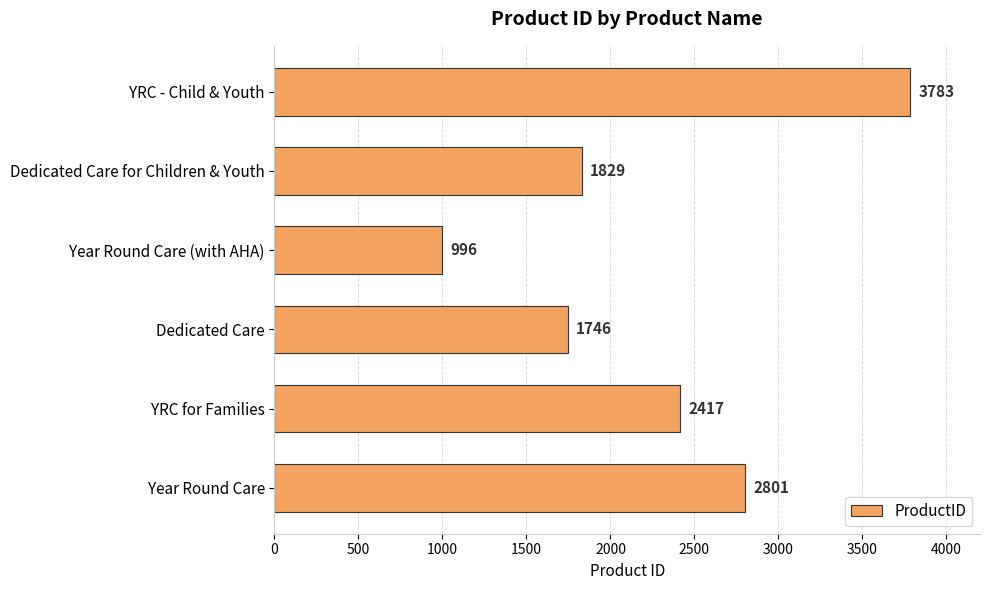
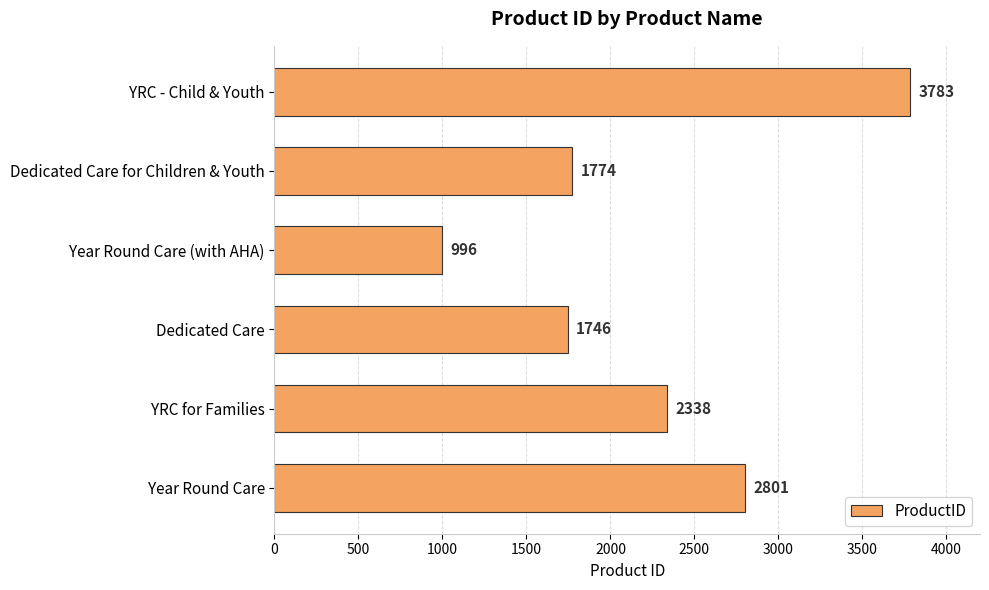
  {
    "YRC - Child & Youth": 3783,
-   "Dedicated Care for Children & Youth": 1829,
+   "Dedicated Care for Children & Youth": 1774,
    "Year Round Care (with AHA)": 996,
    "Dedicated Care": 1746,
-   "YRC for Families": 2417,
+   "YRC for Families": 2338,
    "Year Round Care": 2801
  }
